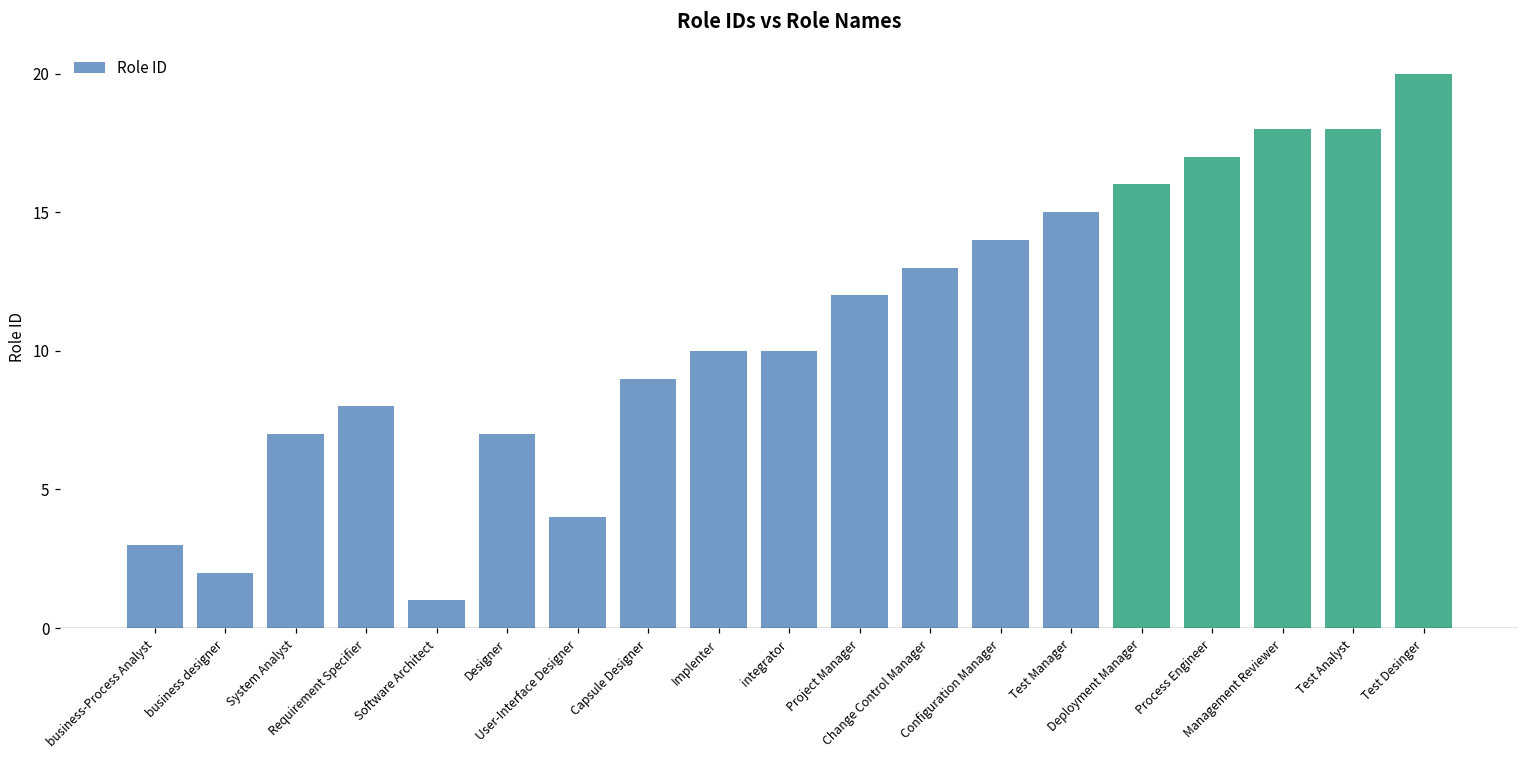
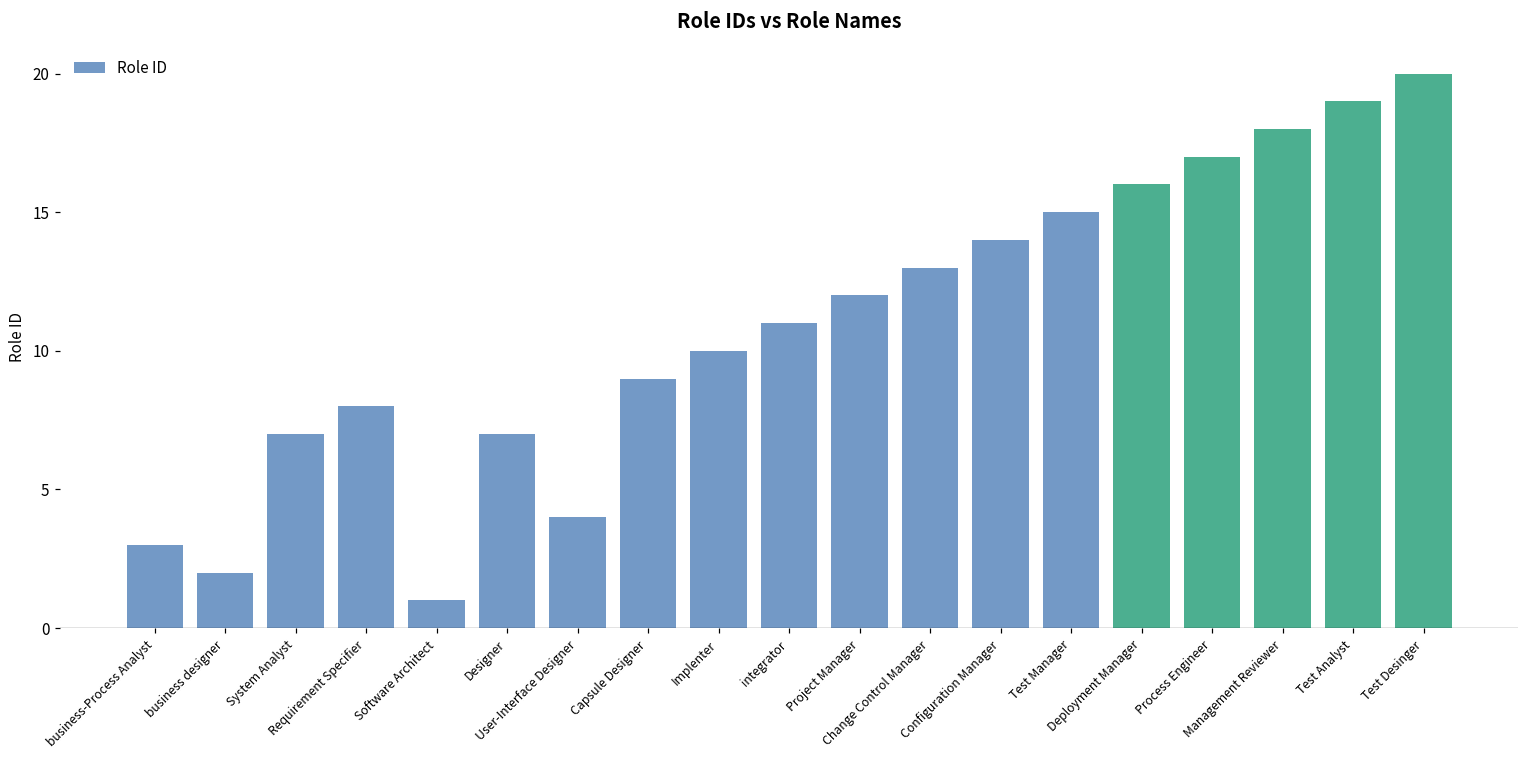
  {
    "business-Process Analyst": 3,
    "business designer": 2,
    "System Analyst": 7,
    "Requirement Specifier": 8,
    "Software Architect": 1,
    "Designer": 7,
    "User-Interface Designer": 4,
    "Capsule Designer": 9,
    "Implenter": 10,
-   "integrator": 10,
+   "integrator": 11,
    "Project Manager": 12,
    "Change Control Manager": 13,
    "Configuration Manager": 14,
    "Test Manager": 15,
    "Deployment Manager": 16,
    "Process Engineer": 17,
    "Management Reviewer": 18,
-   "Test Analyst": 18,
+   "Test Analyst": 19,
    "Test Desinger": 20
  }
